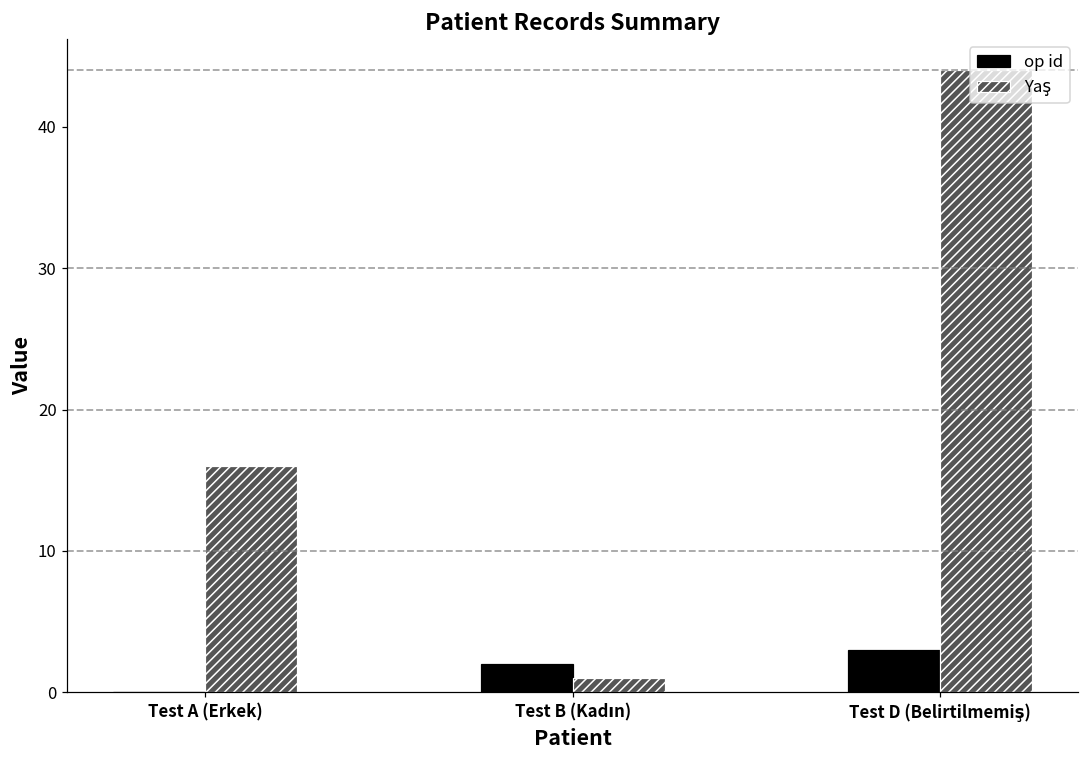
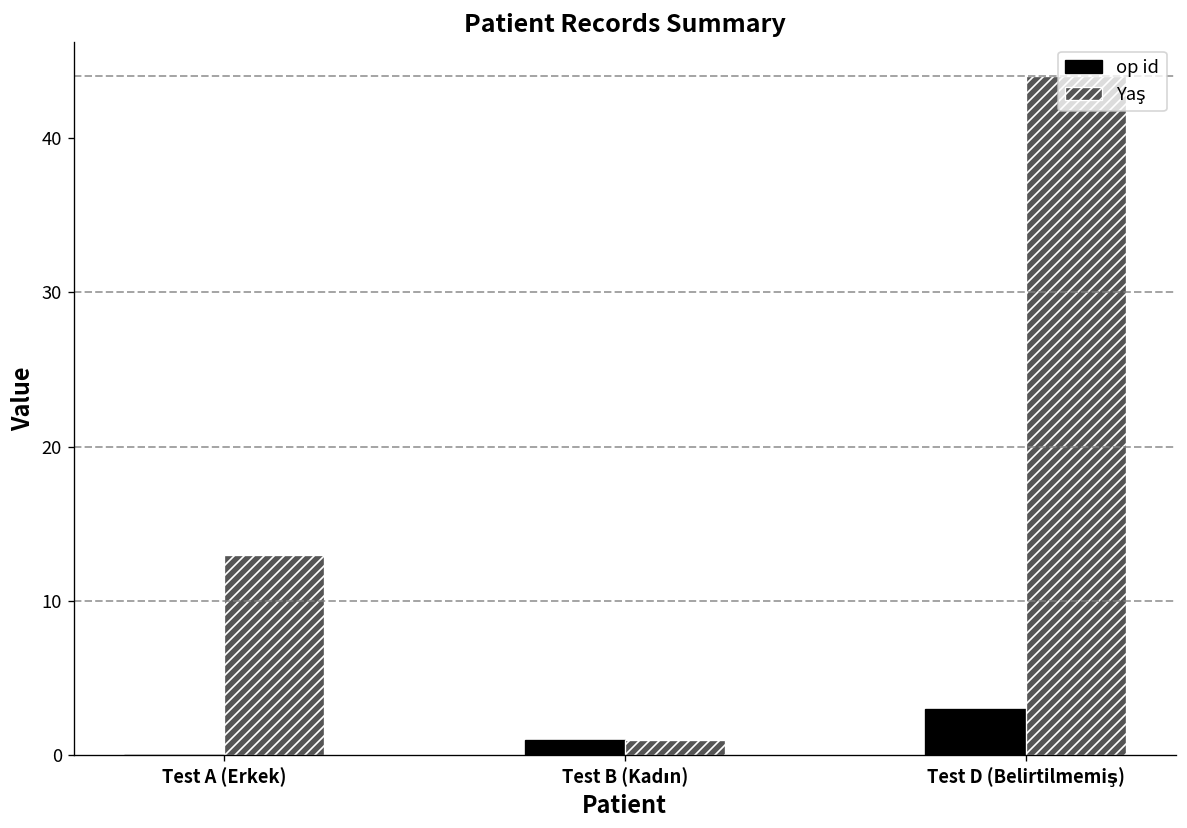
  {
    "op id": {
      "Test A (Erkek)": 0,
-     "Test B (Kadın)": 2,
+     "Test B (Kadın)": 1,
      "Test D (Belirtilmemiş)": 3
    },
    "Yaş": {
-     "Test A (Erkek)": 16,
+     "Test A (Erkek)": 13,
      "Test B (Kadın)": 1
    }
  }
